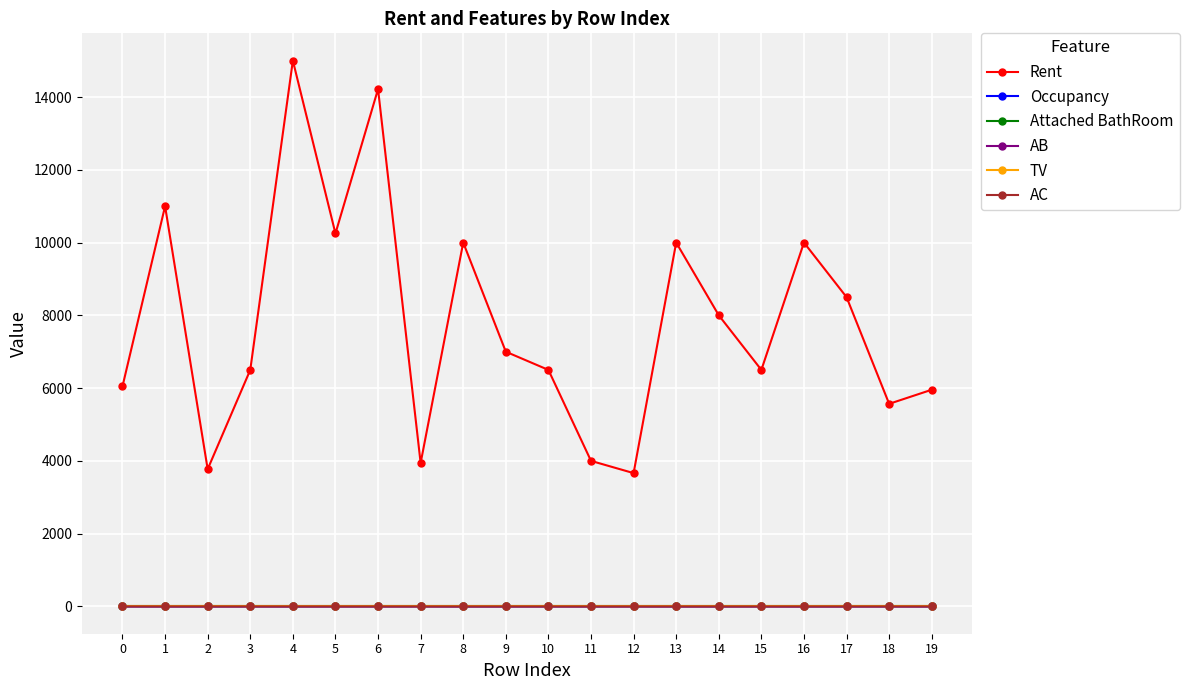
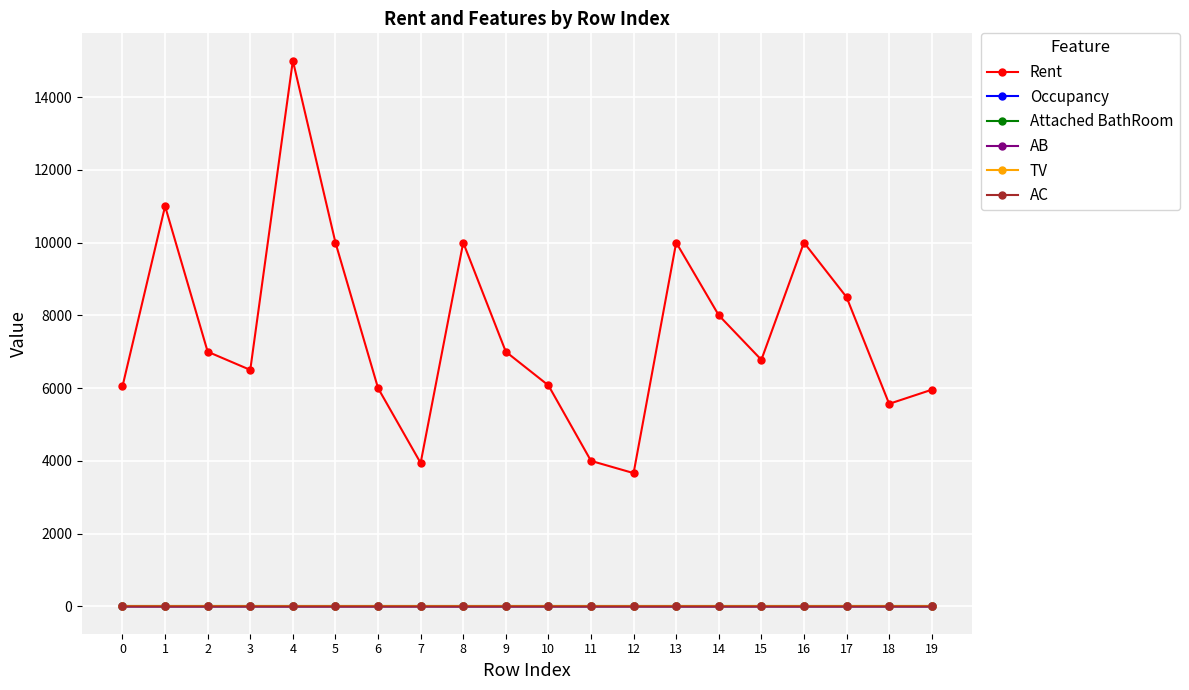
  {
    "Rent": {
      "0": 6000,
      "1": 11000,
-     "2": 3800,
+     "2": 7000,
      "3": 6500,
      "4": 15000,
-     "5": 10200,
-     "6": 14200,
+     "5": 10000,
+     "6": 6000,
      "7": 3900,
      "8": 10000,
      "9": 7000,
-     "10": 6500,
+     "10": 6100,
      "11": 4000,
      "12": 3700,
      "13": 10000,
      "14": 8000,
-     "15": 6500,
+     "15": 6800,
      "16": 10000,
      "17": 8500,
      "18": 5600,
      "19": 6000
    },
    "AC": {
      "0": 0,
      "1": 0,
      "2": 0,
      "3": 0,
      "4": 0,
      "5": 0,
      "6": 0,
      "7": 0,
      "8": 0,
      "9": 0,
      "10": 0,
      "11": 0,
      "12": 0,
      "13": 0,
      "14": 0,
      "15": 0,
      "16": 0,
      "17": 0,
      "18": 0,
      "19": 0
    }
  }
